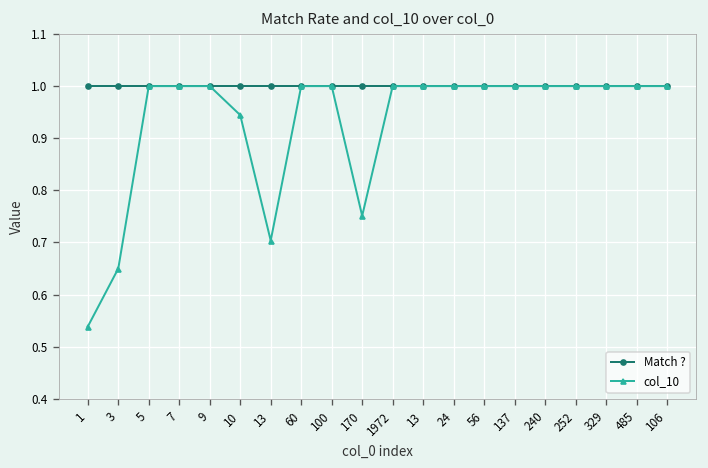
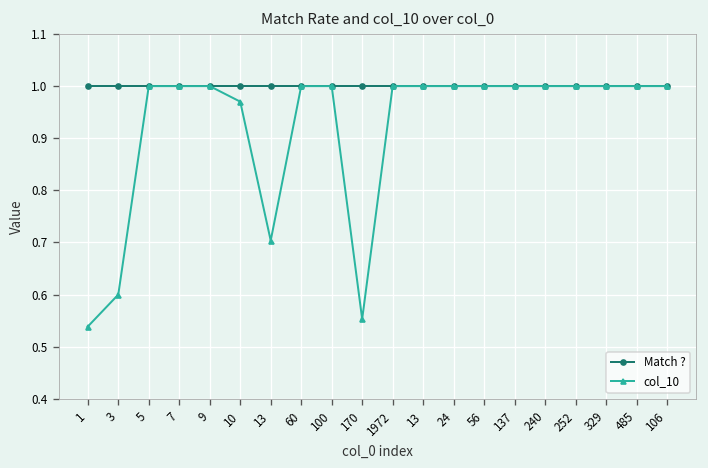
  {
    "Match ?": {
      "1": 1.00,
      "3": 1.00,
      "10": 1.00,
      "170": 1.00
    },
    "col_10": {
      "1": 0.54,
-     "3": 0.65,
-     "10": 0.94,
-     "170": 0.75
+     "3": 0.60,
+     "10": 0.97,
+     "170": 0.55
    }
  }
